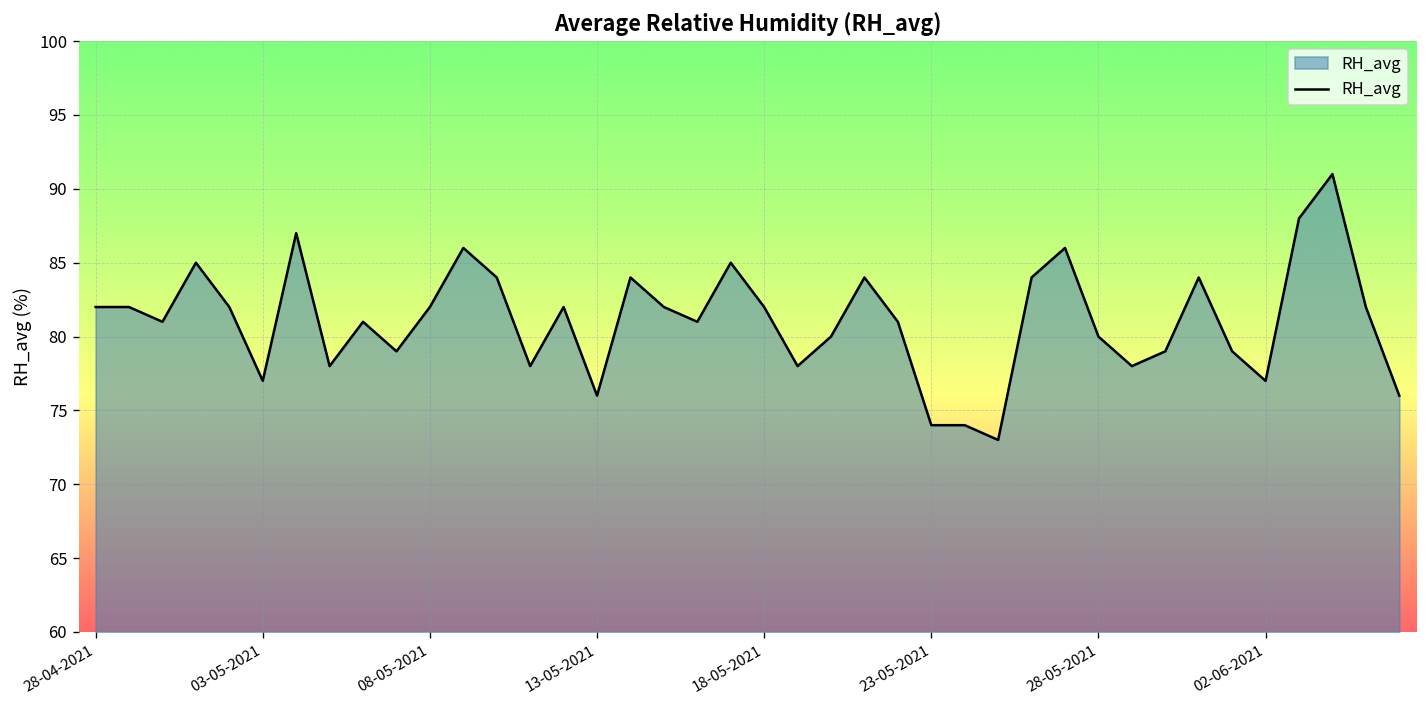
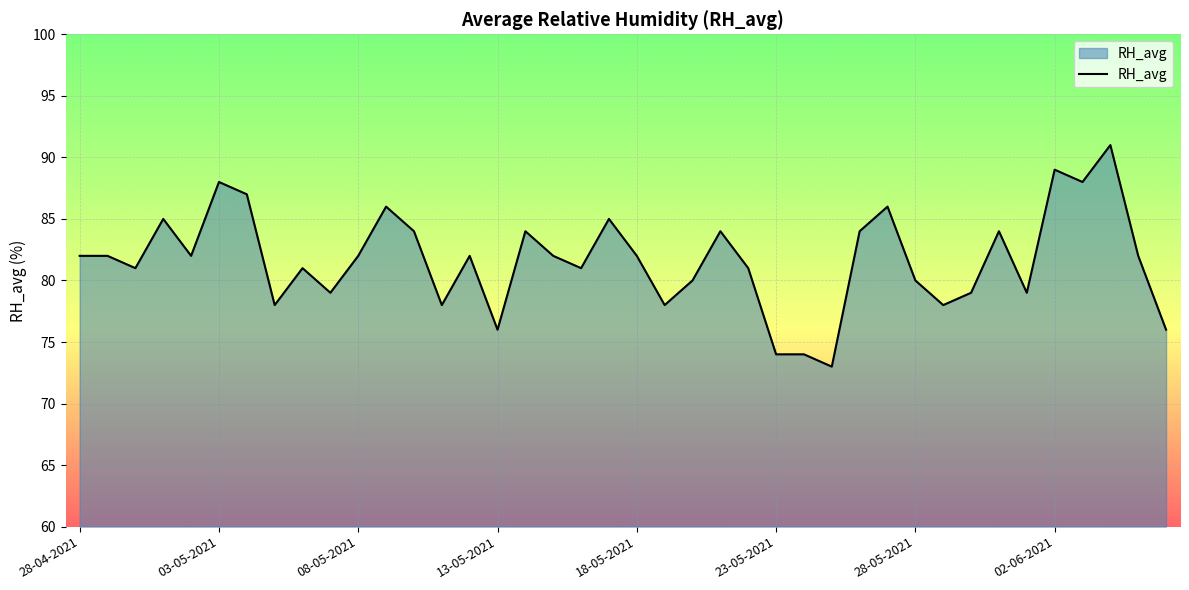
  {
    "28-04-2021": 82,
-   "03-05-2021": 77,
+   "03-05-2021": 88,
    "08-05-2021": 82,
    "13-05-2021": 76,
    "18-05-2021": 82,
    "23-05-2021": 74,
    "28-05-2021": 80,
-   "02-06-2021": 77
+   "02-06-2021": 89
  }
